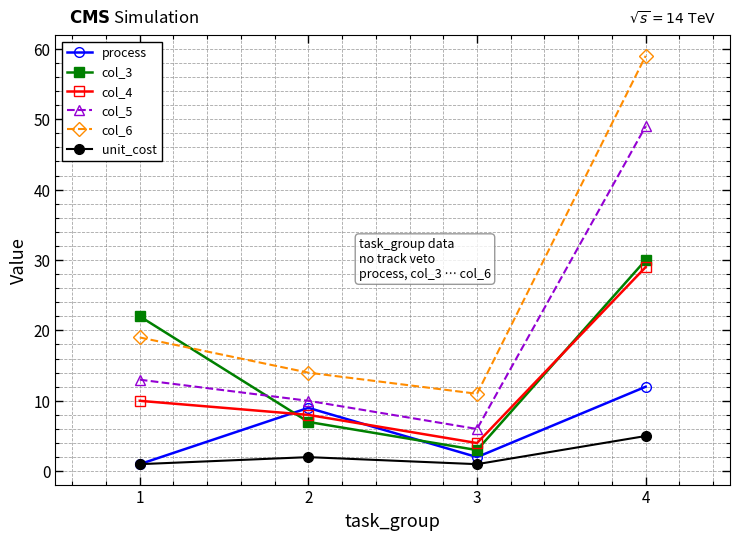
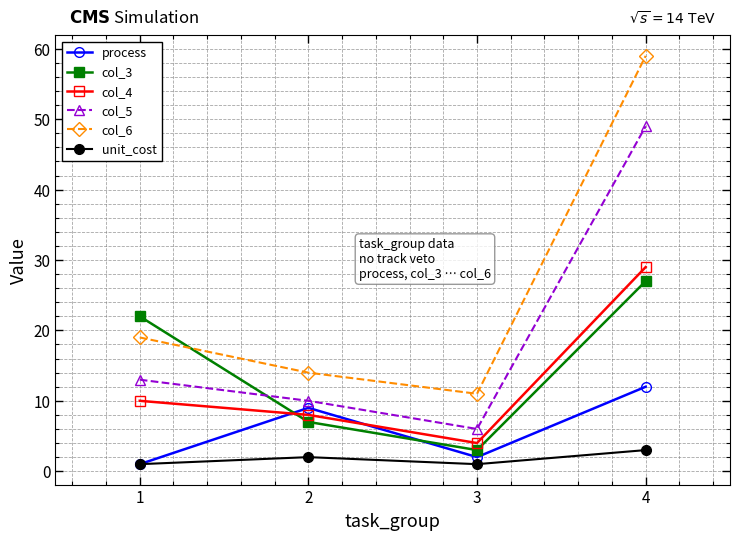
  {
    "process": {
      "2": 9,
      "3": 2,
      "4": 12
    },
    "col_3": {
      "1": 22,
      "2": 7,
      "3": 3,
-     "4": 30
+     "4": 27
    },
    "col_4": {
      "1": 10,
      "2": 8,
      "3": 4,
      "4": 29
    },
    "col_5": {
      "1": 13,
      "2": 10,
      "3": 6,
      "4": 49
    },
    "col_6": {
      "1": 19,
      "2": 14,
      "3": 11,
      "4": 59
    },
    "unit_cost": {
      "2": 2,
      "3": 1,
-     "4": 5
+     "4": 3
    }
  }
